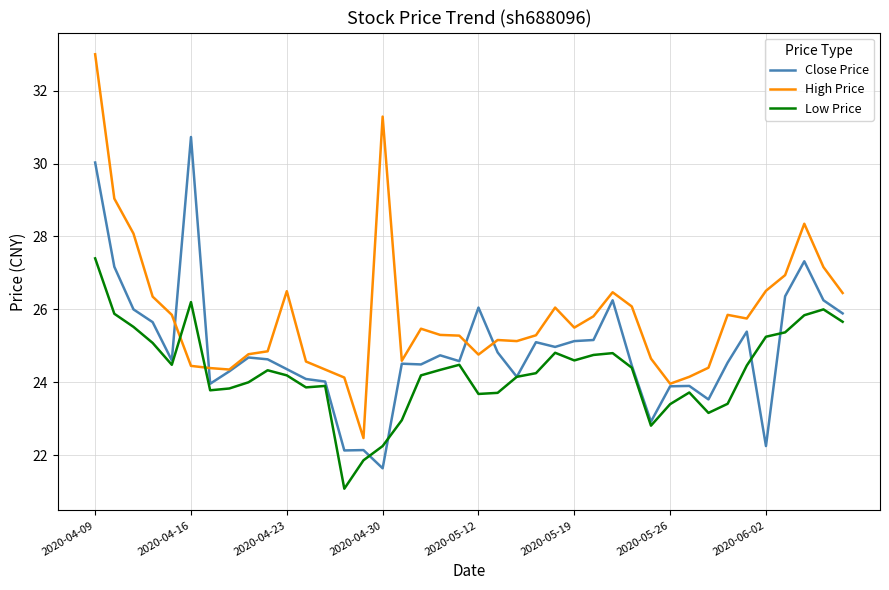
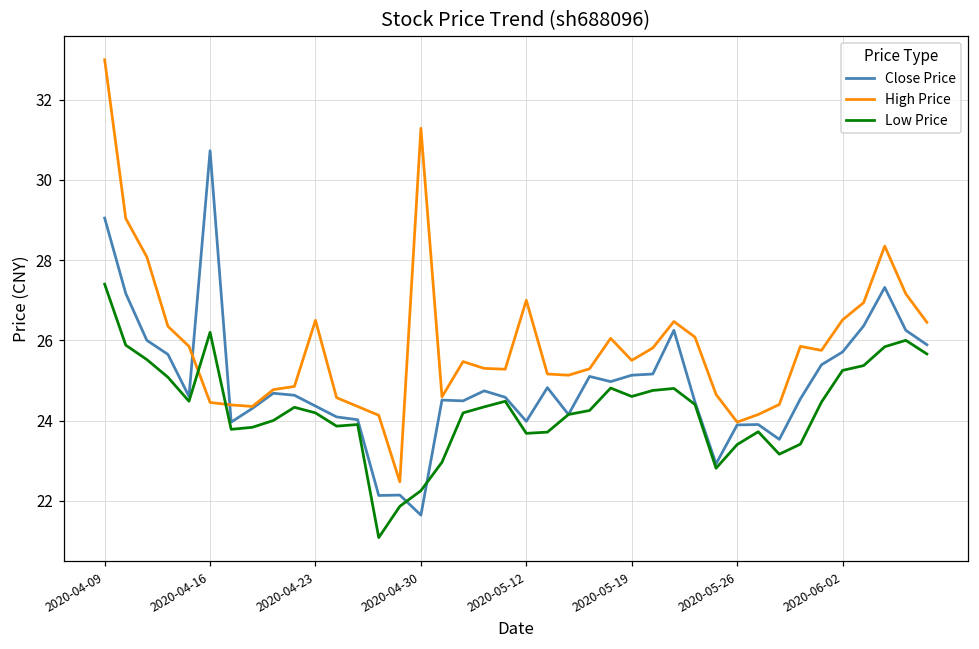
  {
    "Close Price": {
-     "2020-04-09": 30.0,
+     "2020-04-09": 29.1,
      "2020-04-16": 30.7,
      "2020-04-23": 24.4,
      "2020-04-30": 21.6,
-     "2020-05-12": 26.1,
+     "2020-05-12": 24.0,
      "2020-05-19": 25.1,
      "2020-05-26": 23.9,
-     "2020-06-02": 22.3
+     "2020-06-02": 25.7
    },
    "High Price": {
      "2020-04-09": 33.0,
      "2020-04-16": 24.5,
      "2020-04-23": 26.5,
      "2020-04-30": 31.3,
-     "2020-05-12": 24.8,
+     "2020-05-12": 27.0,
      "2020-05-19": 25.5,
      "2020-05-26": 24.0,
      "2020-06-02": 26.5
    },
    "Low Price": {
      "2020-04-09": 27.4,
      "2020-04-16": 26.2,
      "2020-04-23": 24.2,
      "2020-04-30": 22.3,
      "2020-05-12": 23.7,
      "2020-05-19": 24.6,
      "2020-05-26": 23.4,
      "2020-06-02": 25.3
    }
  }
